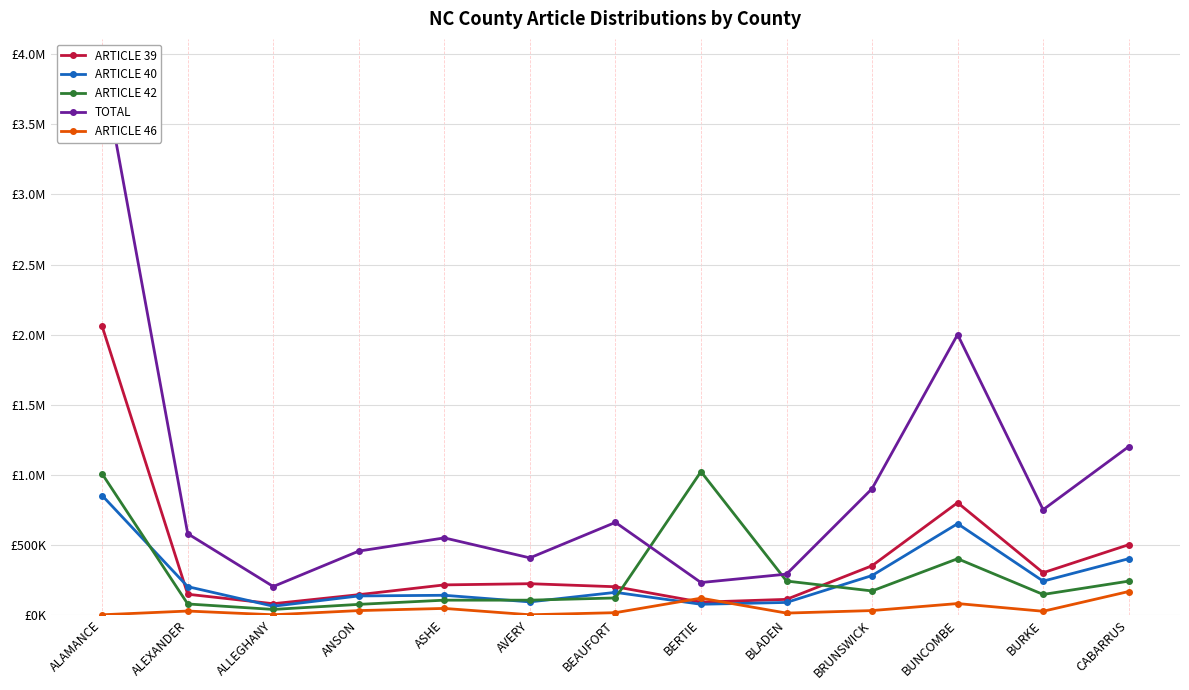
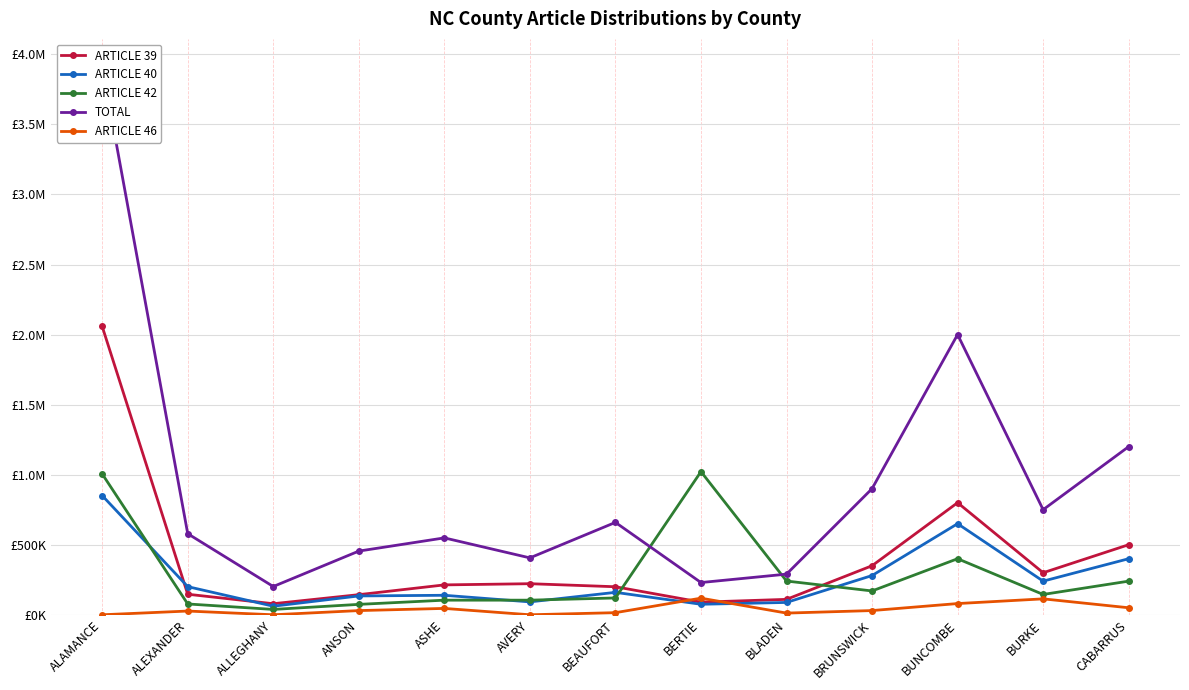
  {
    "ARTICLE 39": {
      "ALAMANCE": "£2060000",
      "ALEXANDER": "£150000",
      "ASHE": "£210000",
      "AVERY": "£220000",
      "BEAUFORT": "£200000",
      "BLADEN": "£110000",
      "BRUNSWICK": "£350000",
      "BUNCOMBE": "£800000",
      "BURKE": "£300000",
      "CABARRUS": "£500000"
    },
    "ARTICLE 40": {
      "ALAMANCE": "£850000",
      "ALEXANDER": "£200000",
      "ASHE": "£140000",
      "BEAUFORT": "£160000",
      "BLADEN": "£90000",
      "BRUNSWICK": "£280000",
      "BUNCOMBE": "£650000",
      "BURKE": "£240000",
      "CABARRUS": "£400000"
    },
    "ARTICLE 42": {
      "ALAMANCE": "£1010000",
      "ALEXANDER": "£80000",
      "ALLEGHANY": "£40000",
      "ANSON": "£70000",
      "ASHE": "£100000",
      "BEAUFORT": "£120000",
      "BERTIE": "£1020000",
      "BLADEN": "£240000",
      "BRUNSWICK": "£170000",
      "BUNCOMBE": "£400000",
      "BURKE": "£150000",
      "CABARRUS": "£240000"
    },
    "TOTAL": {
      "ALEXANDER": "£580000",
      "ALLEGHANY": "£200000",
      "ANSON": "£450000",
      "ASHE": "£550000",
      "AVERY": "£410000",
      "BEAUFORT": "£660000",
      "BERTIE": "£230000",
      "BLADEN": "£290000",
      "BRUNSWICK": "£900000",
      "BUNCOMBE": "£2000000",
      "BURKE": "£750000",
      "CABARRUS": "£1200000"
    },
    "ARTICLE 46": {
      "ALAMANCE": "£0",
      "ALEXANDER": "£30000",
      "ALLEGHANY": "£0",
      "ANSON": "£30000",
      "ASHE": "£50000",
      "AVERY": "£0",
      "BEAUFORT": "£20000",
      "BERTIE": "£120000",
      "BLADEN": "£10000",
      "BRUNSWICK": "£30000",
      "BUNCOMBE": "£80000",
-     "BURKE": "£30000",
-     "CABARRUS": "£170000"
+     "BURKE": "£110000",
+     "CABARRUS": "£50000"
    }
  }
